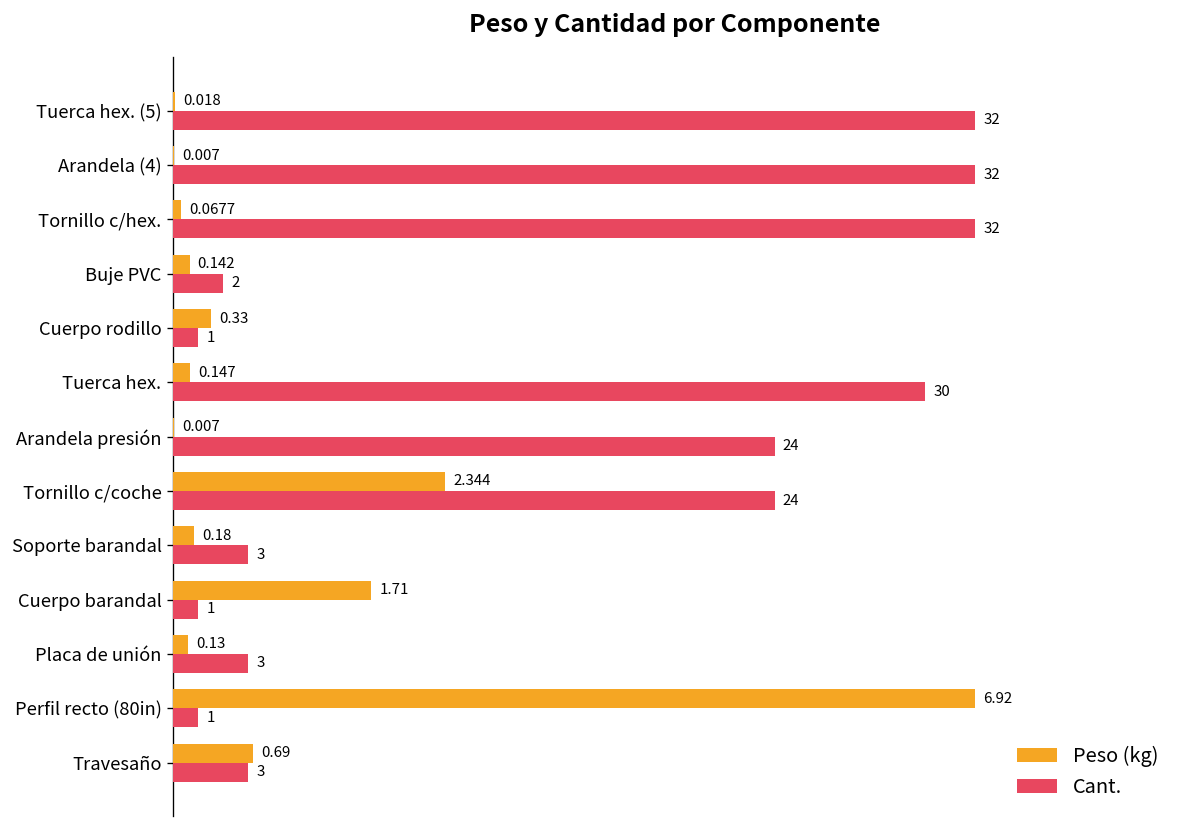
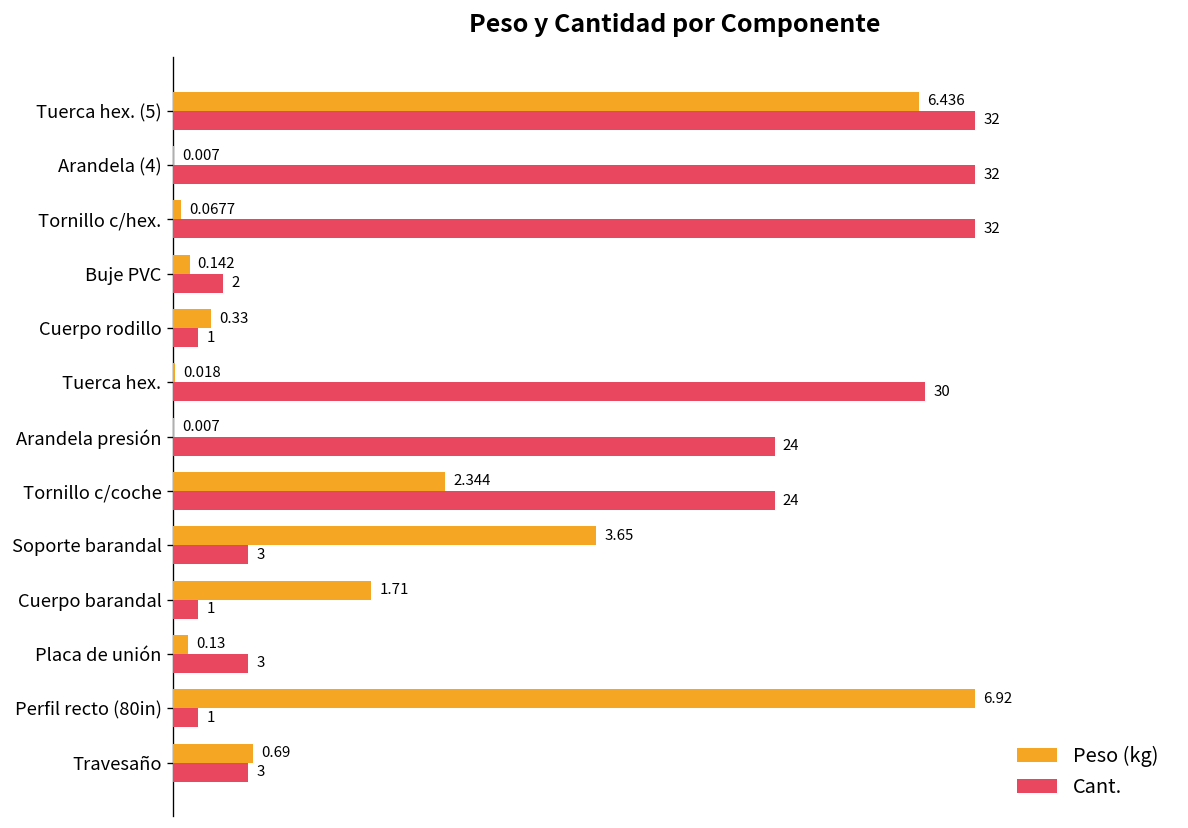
  {
    "Peso (kg)": {
-     "Tuerca hex. (5)": 0.018,
-     "Tuerca hex.": 0.147,
-     "Soporte barandal": 0.18
+     "Tuerca hex. (5)": 6.436,
+     "Tuerca hex.": 0.018,
+     "Soporte barandal": 3.65
    }
  }
